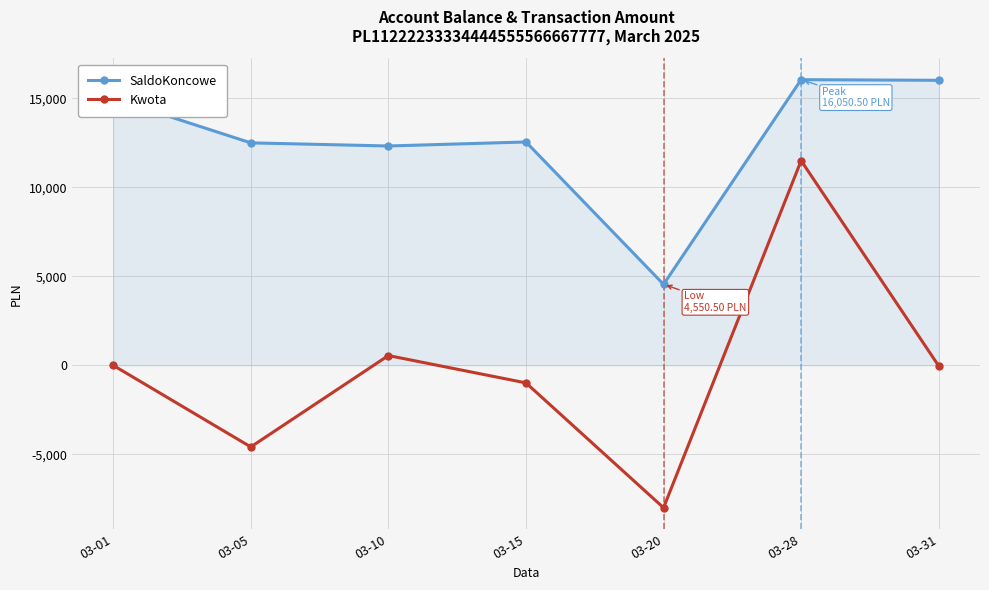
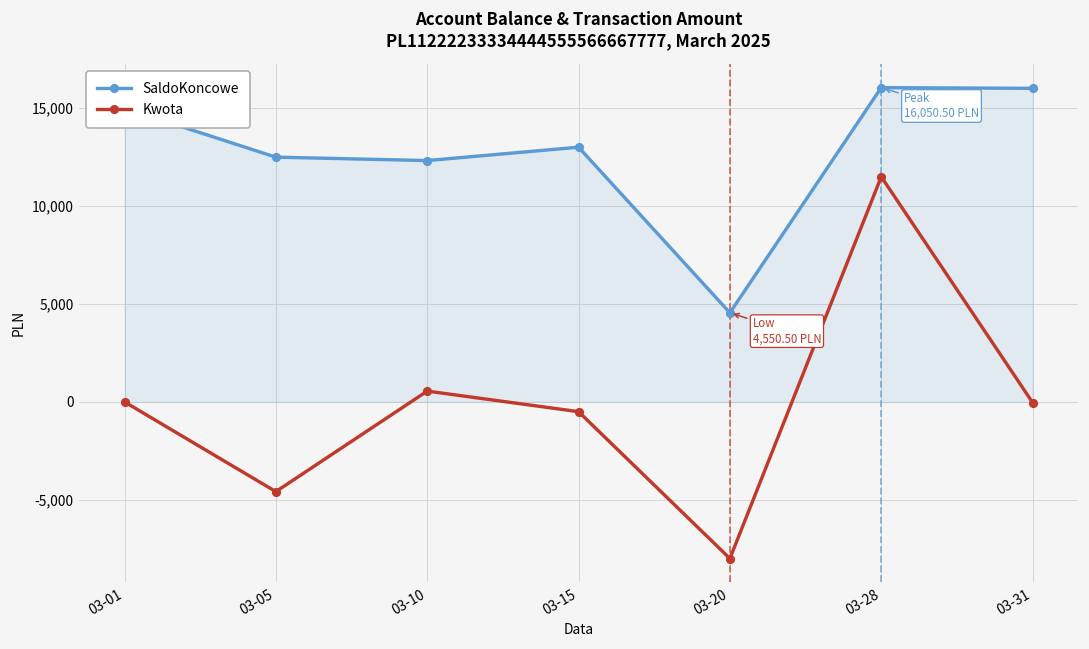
  {
    "SaldoKoncowe": {
      "03-05": "12,500",
      "03-10": "12,300",
-     "03-15": "12,600",
+     "03-15": "13,000",
      "03-31": "16,000"
    },
    "Kwota": {
      "03-01": "0",
      "03-05": "-4,600",
      "03-10": "600",
-     "03-15": "-1,000",
+     "03-15": "-500",
      "03-20": "-8,000",
      "03-28": "11,500",
      "03-31": "0"
    }
  }
